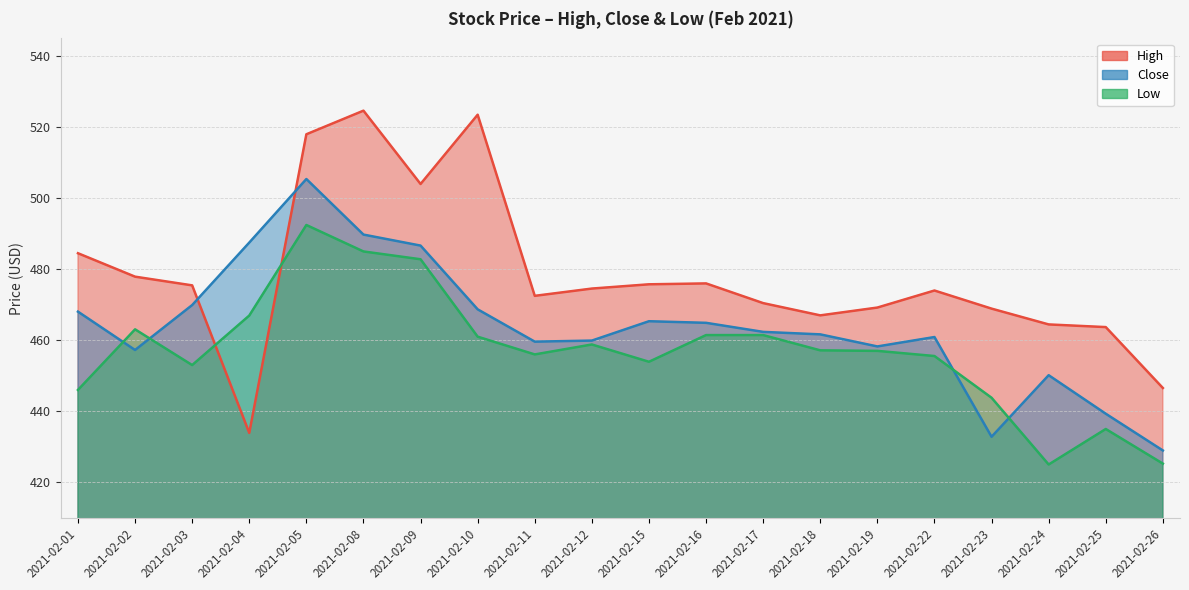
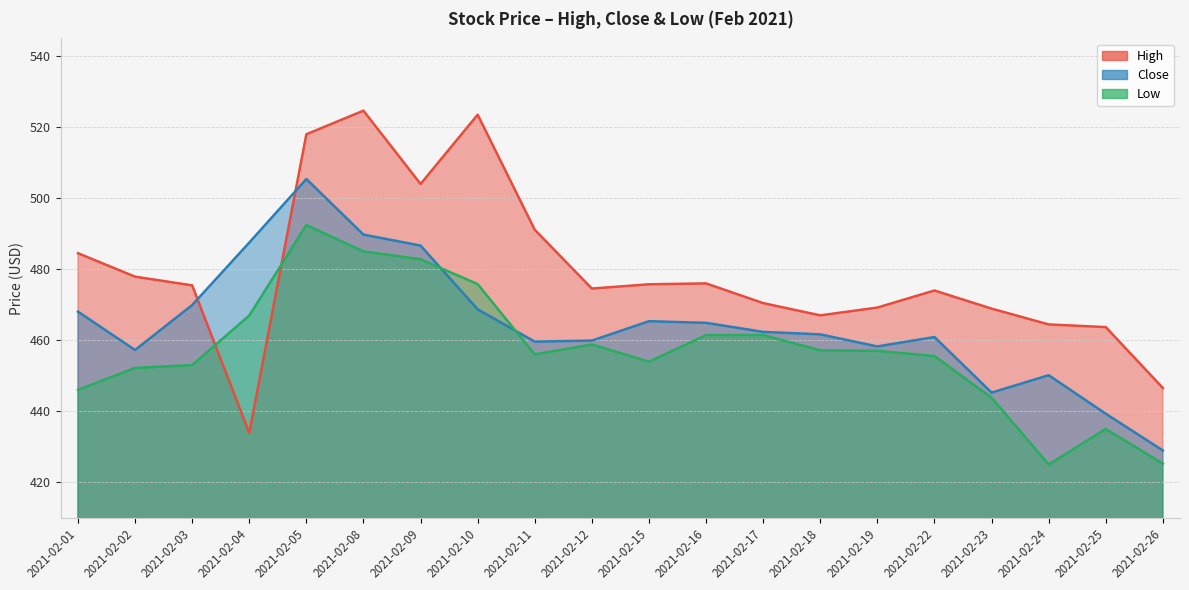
  {
    "High": {
      "2021-02-01": 485,
      "2021-02-02": 478,
      "2021-02-03": 475,
      "2021-02-04": 434,
      "2021-02-05": 518,
      "2021-02-08": 525,
      "2021-02-09": 504,
      "2021-02-10": 524,
-     "2021-02-11": 473,
+     "2021-02-11": 491,
      "2021-02-12": 475,
      "2021-02-15": 476,
      "2021-02-16": 476,
      "2021-02-17": 470,
      "2021-02-18": 467,
      "2021-02-19": 469,
      "2021-02-22": 474,
      "2021-02-23": 469,
      "2021-02-24": 464,
      "2021-02-25": 464,
      "2021-02-26": 447
    },
    "Close": {
      "2021-02-01": 468,
      "2021-02-02": 457,
      "2021-02-03": 470,
      "2021-02-04": 488,
      "2021-02-05": 505,
      "2021-02-08": 490,
      "2021-02-09": 487,
      "2021-02-10": 469,
      "2021-02-11": 460,
      "2021-02-12": 460,
      "2021-02-15": 465,
      "2021-02-16": 465,
      "2021-02-17": 462,
      "2021-02-18": 462,
      "2021-02-19": 458,
      "2021-02-22": 461,
-     "2021-02-23": 433,
+     "2021-02-23": 445,
      "2021-02-24": 450,
      "2021-02-25": 439,
      "2021-02-26": 429
    },
    "Low": {
      "2021-02-01": 446,
-     "2021-02-02": 463,
+     "2021-02-02": 452,
      "2021-02-03": 453,
      "2021-02-04": 467,
      "2021-02-05": 492,
      "2021-02-08": 485,
      "2021-02-09": 483,
-     "2021-02-10": 461,
+     "2021-02-10": 476,
      "2021-02-11": 456,
      "2021-02-12": 459,
      "2021-02-15": 454,
      "2021-02-16": 461,
      "2021-02-17": 461,
      "2021-02-18": 457,
      "2021-02-19": 457,
      "2021-02-22": 456,
      "2021-02-23": 444,
      "2021-02-24": 425,
      "2021-02-25": 435,
      "2021-02-26": 425
    }
  }
